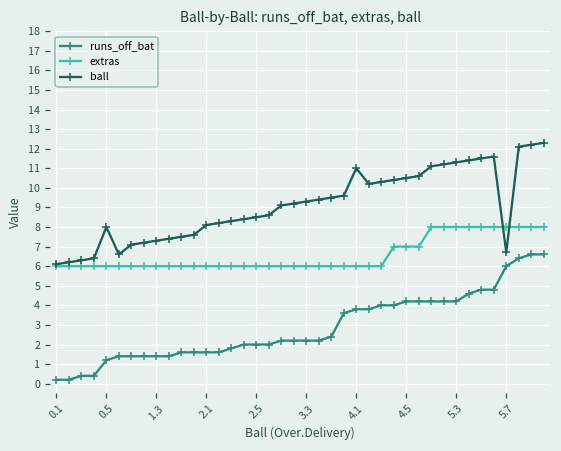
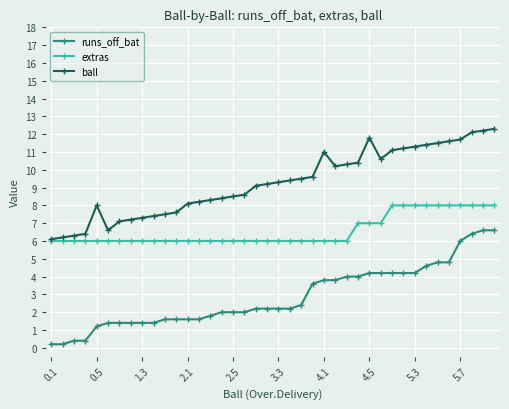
  {
    "runs_off_bat": {
      "0.1": 0.2,
      "0.5": 1.2,
      "1.3": 1.4,
      "2.1": 1.6,
      "2.5": 2.0,
      "3.3": 2.2,
      "4.1": 3.8,
      "4.5": 4.2,
      "5.3": 4.2,
      "5.7": 6.0
    },
    "extras": {
      "0.5": 6.0,
      "1.3": 6.0,
      "2.1": 6.0,
      "2.5": 6.0,
      "3.3": 6.0,
      "4.1": 6.0,
      "4.5": 7.0,
      "5.3": 8.0,
      "5.7": 8.0
    },
    "ball": {
      "0.5": 8.0,
      "1.3": 7.3,
      "2.1": 8.1,
      "2.5": 8.5,
      "3.3": 9.3,
      "4.1": 11.0,
-     "4.5": 10.5,
+     "4.5": 11.8,
      "5.3": 11.3,
-     "5.7": 6.7
+     "5.7": 11.7
    }
  }
